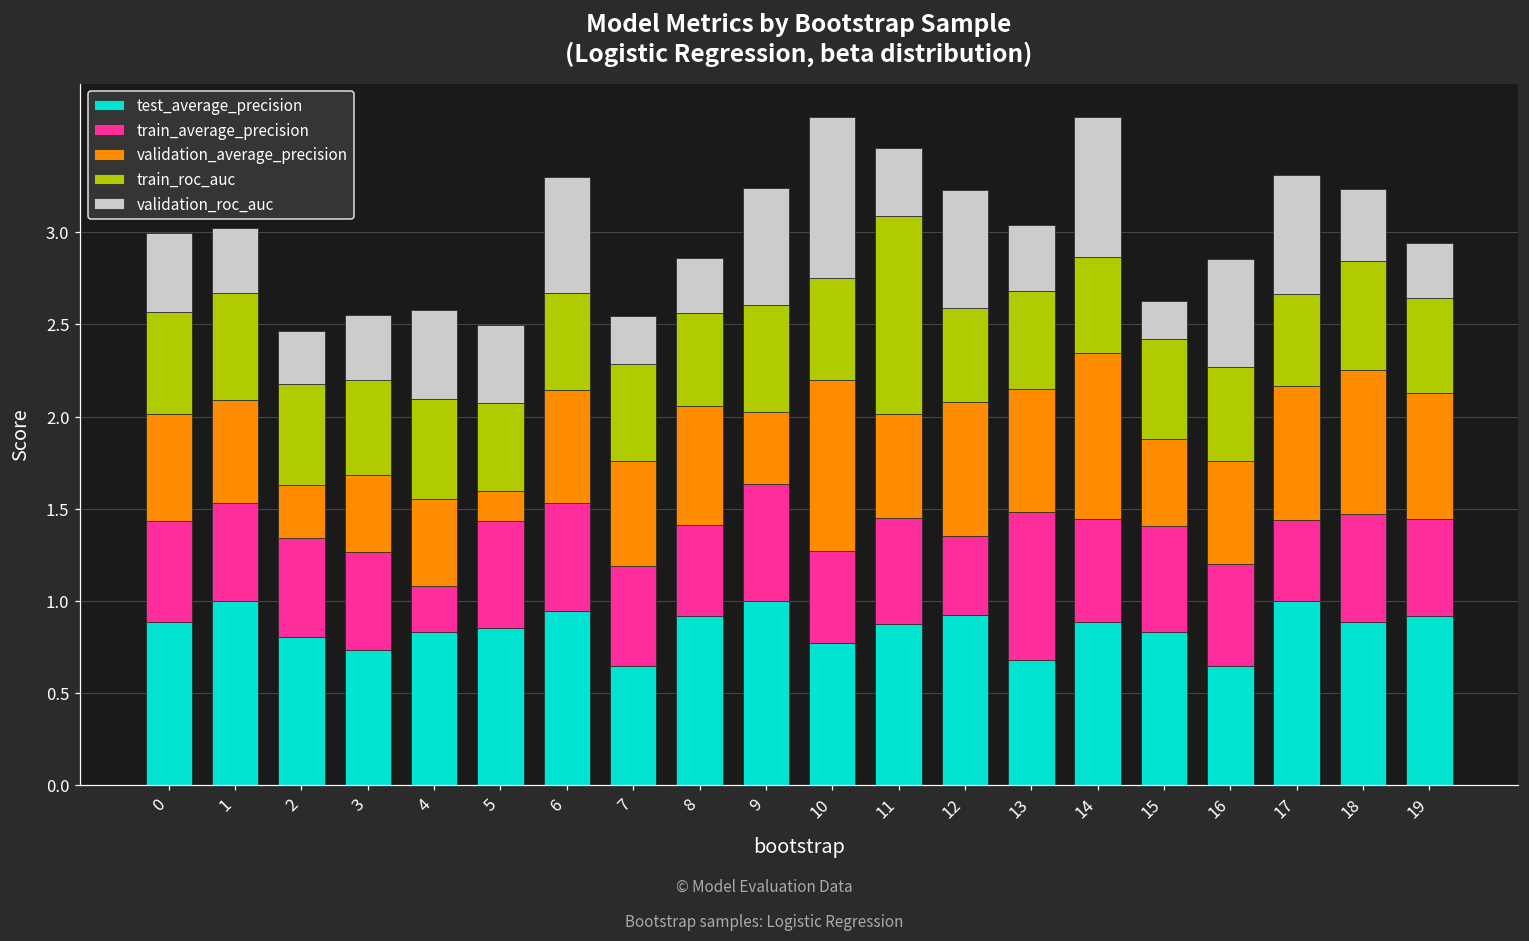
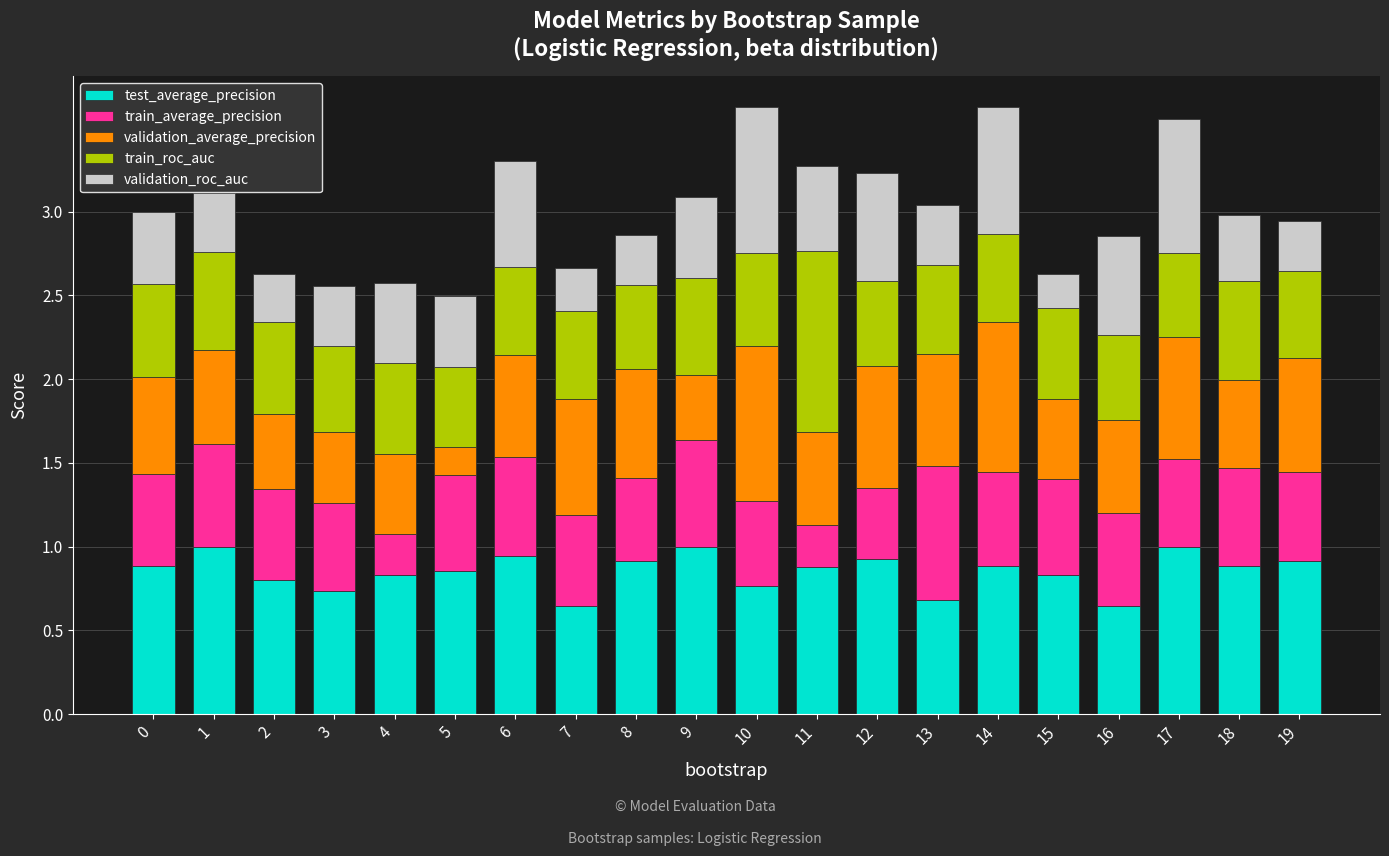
  {
    "test_average_precision": {
      "0": 0.89,
      "1": 1.00,
      "2": 0.80,
      "3": 0.73,
      "4": 0.83,
      "5": 0.85,
      "6": 0.95,
      "7": 0.65,
      "8": 0.92,
      "9": 1.00,
      "10": 0.77,
      "11": 0.88,
      "12": 0.93,
      "13": 0.68,
      "14": 0.89,
      "15": 0.83,
      "16": 0.65,
      "17": 1.00,
      "18": 0.89,
      "19": 0.92
    },
    "train_average_precision": {
      "0": 0.54,
-     "1": 0.53,
+     "1": 0.62,
      "2": 0.54,
      "3": 0.53,
      "4": 0.25,
      "5": 0.58,
      "6": 0.59,
      "7": 0.54,
      "8": 0.49,
      "9": 0.64,
      "10": 0.50,
-     "11": 0.57,
+     "11": 0.25,
      "12": 0.43,
      "13": 0.80,
      "14": 0.56,
      "15": 0.58,
      "16": 0.55,
-     "17": 0.44,
+     "17": 0.53,
      "18": 0.58,
      "19": 0.53
    },
    "validation_average_precision": {
      "0": 0.58,
      "1": 0.56,
-     "2": 0.28,
+     "2": 0.45,
      "3": 0.42,
      "4": 0.47,
      "5": 0.17,
      "6": 0.61,
-     "7": 0.57,
+     "7": 0.69,
      "8": 0.65,
      "9": 0.39,
      "10": 0.93,
      "11": 0.56,
      "12": 0.73,
      "13": 0.67,
      "14": 0.90,
      "15": 0.47,
      "16": 0.56,
      "17": 0.72,
-     "18": 0.78,
+     "18": 0.52,
      "19": 0.68
    },
    "train_roc_auc": {
      "0": 0.55,
      "1": 0.58,
      "2": 0.55,
      "3": 0.51,
      "4": 0.54,
      "5": 0.48,
      "6": 0.52,
      "7": 0.52,
      "8": 0.50,
      "9": 0.58,
      "10": 0.55,
      "11": 1.08,
      "12": 0.51,
      "13": 0.53,
      "14": 0.52,
      "15": 0.54,
      "16": 0.51,
      "17": 0.50,
      "18": 0.59,
      "19": 0.52
    },
    "validation_roc_auc": {
      "0": 0.43,
      "1": 0.35,
      "2": 0.29,
      "3": 0.36,
      "4": 0.48,
      "5": 0.42,
      "6": 0.63,
      "7": 0.26,
      "8": 0.30,
-     "9": 0.63,
+     "9": 0.48,
      "10": 0.87,
-     "11": 0.37,
+     "11": 0.51,
      "12": 0.64,
      "13": 0.36,
      "14": 0.76,
      "15": 0.20,
      "16": 0.59,
-     "17": 0.64,
+     "17": 0.80,
      "18": 0.39,
      "19": 0.30
    }
  }
